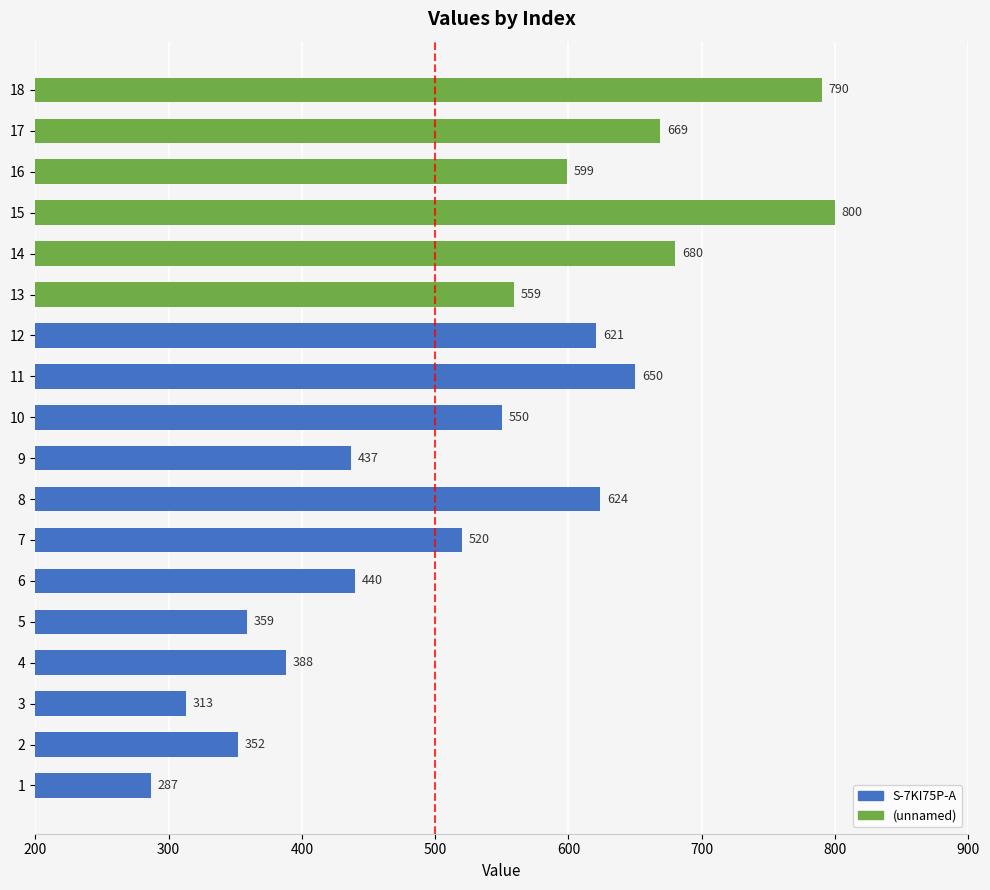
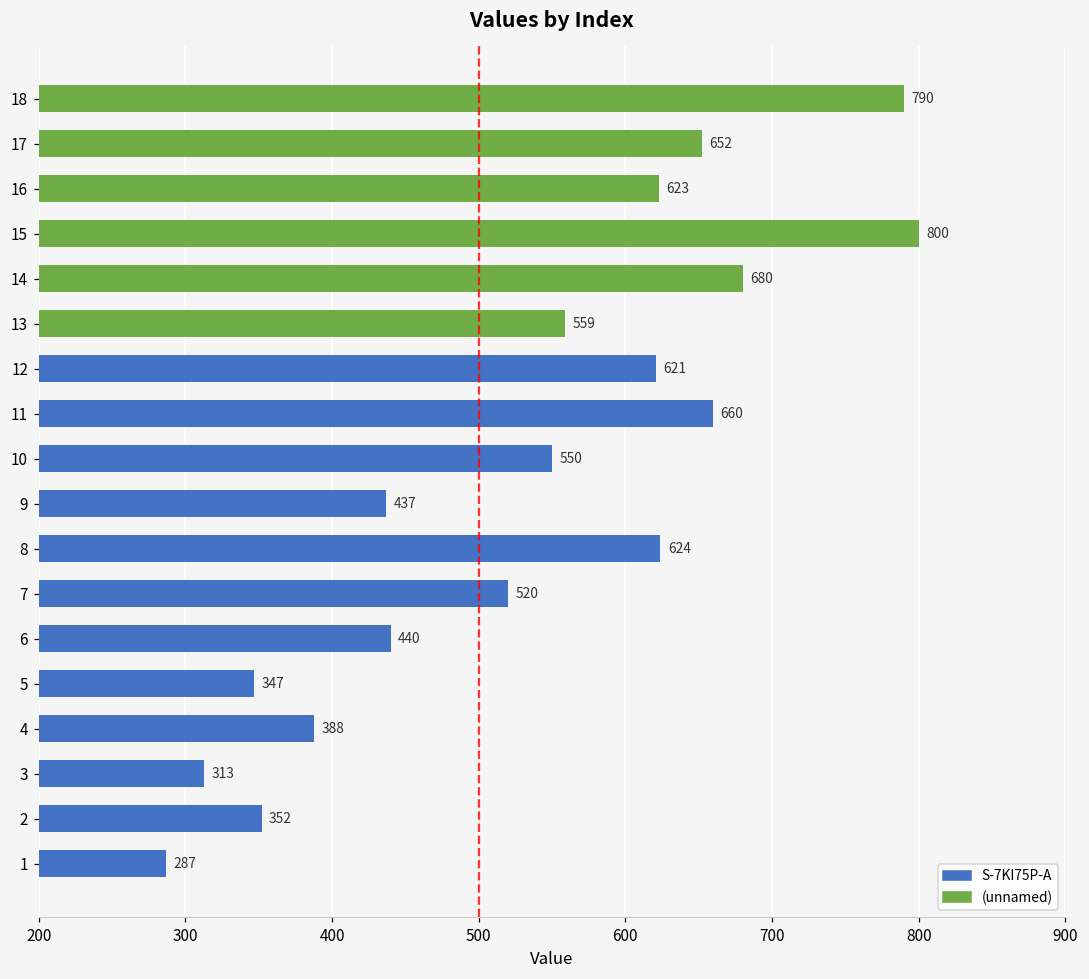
  {
    "18": 790,
-   "17": 669,
-   "16": 599,
+   "17": 652,
+   "16": 623,
    "15": 800,
    "14": 680,
    "13": 559,
    "12": 621,
-   "11": 650,
+   "11": 660,
    "10": 550,
    "9": 437,
    "8": 624,
    "7": 520,
    "6": 440,
-   "5": 359,
+   "5": 347,
    "4": 388,
    "3": 313,
    "2": 352,
    "1": 287
  }
